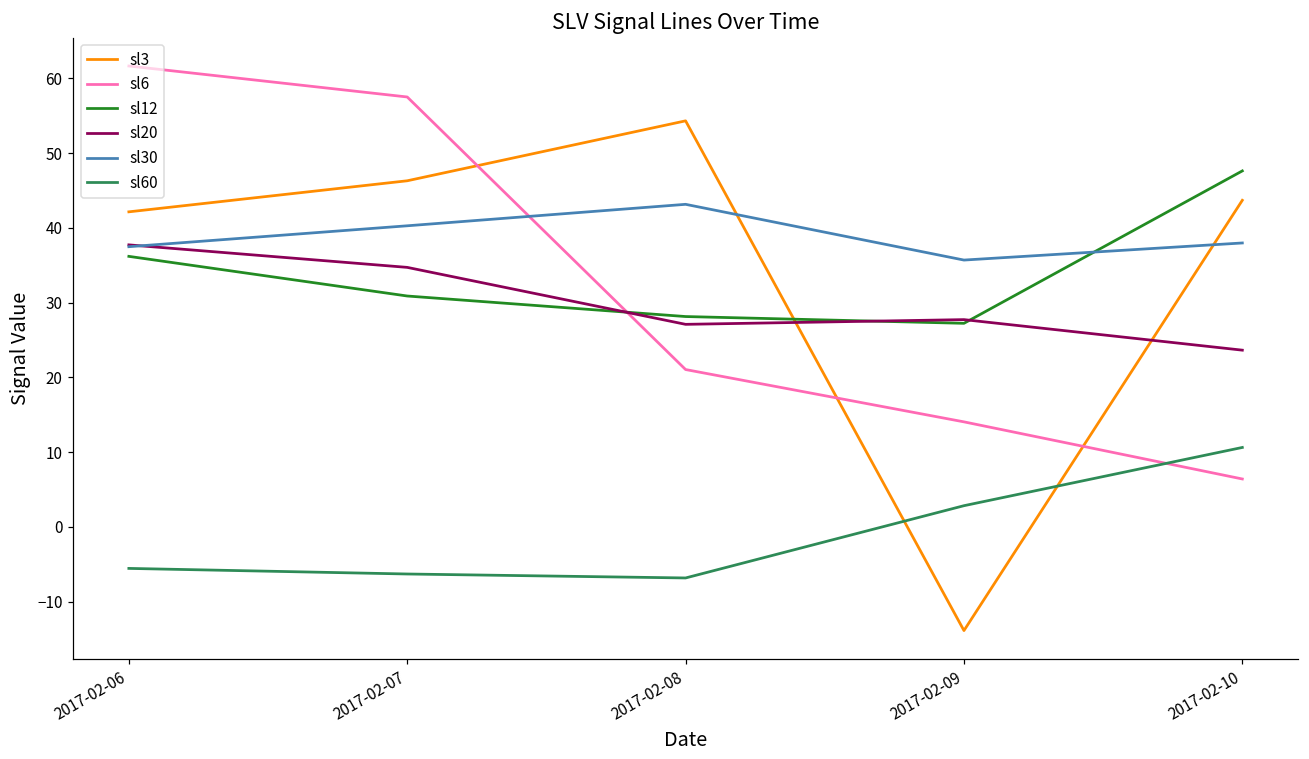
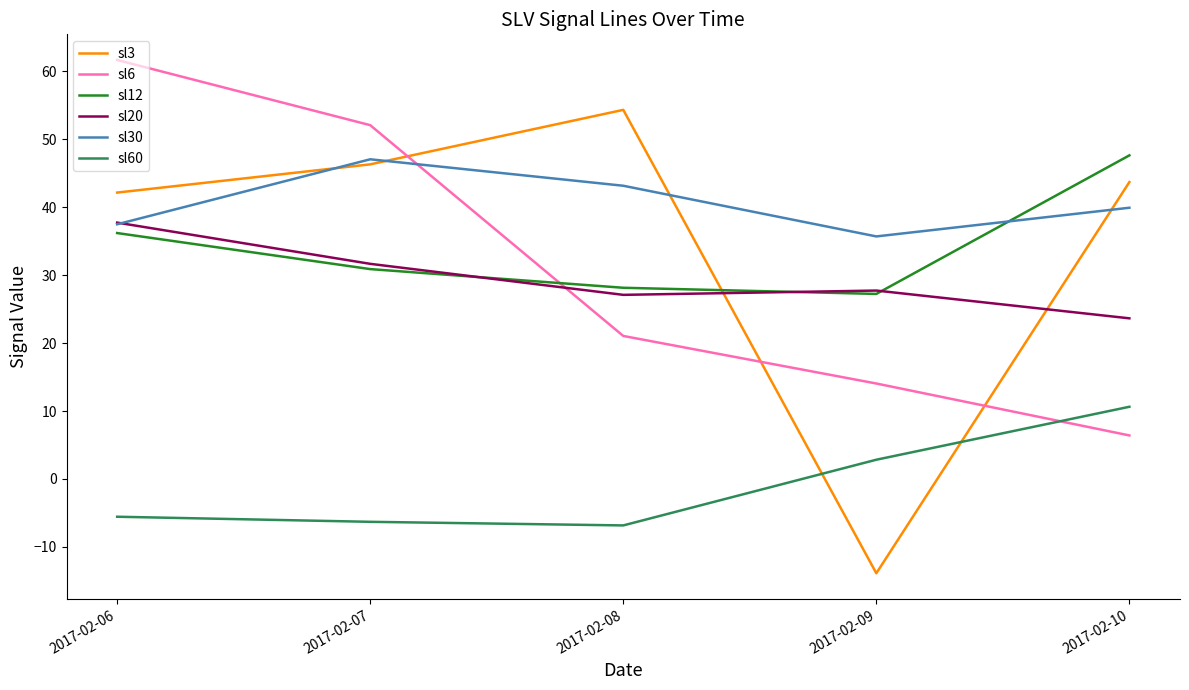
  {
    "sl3": {
      "2017-02-06": 42,
      "2017-02-07": 46,
      "2017-02-08": 54,
      "2017-02-09": -14,
      "2017-02-10": 44
    },
    "sl6": {
-     "2017-02-07": 58,
+     "2017-02-07": 52,
      "2017-02-08": 21,
      "2017-02-09": 14,
      "2017-02-10": 6
    },
    "sl20": {
-     "2017-02-07": 35,
+     "2017-02-07": 32,
      "2017-02-08": 27,
      "2017-02-09": 28,
      "2017-02-10": 24
    },
    "sl30": {
-     "2017-02-07": 40,
+     "2017-02-07": 47,
      "2017-02-08": 43,
      "2017-02-09": 36,
-     "2017-02-10": 38
+     "2017-02-10": 40
    }
  }
